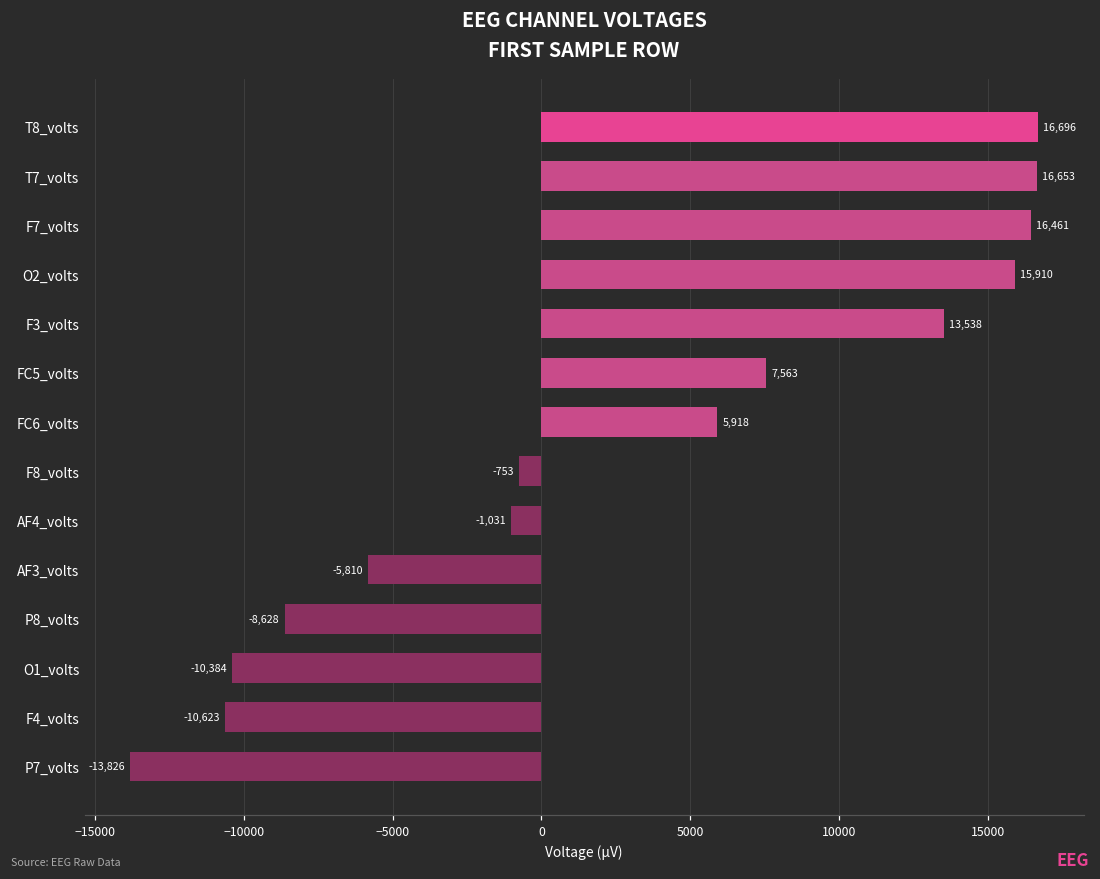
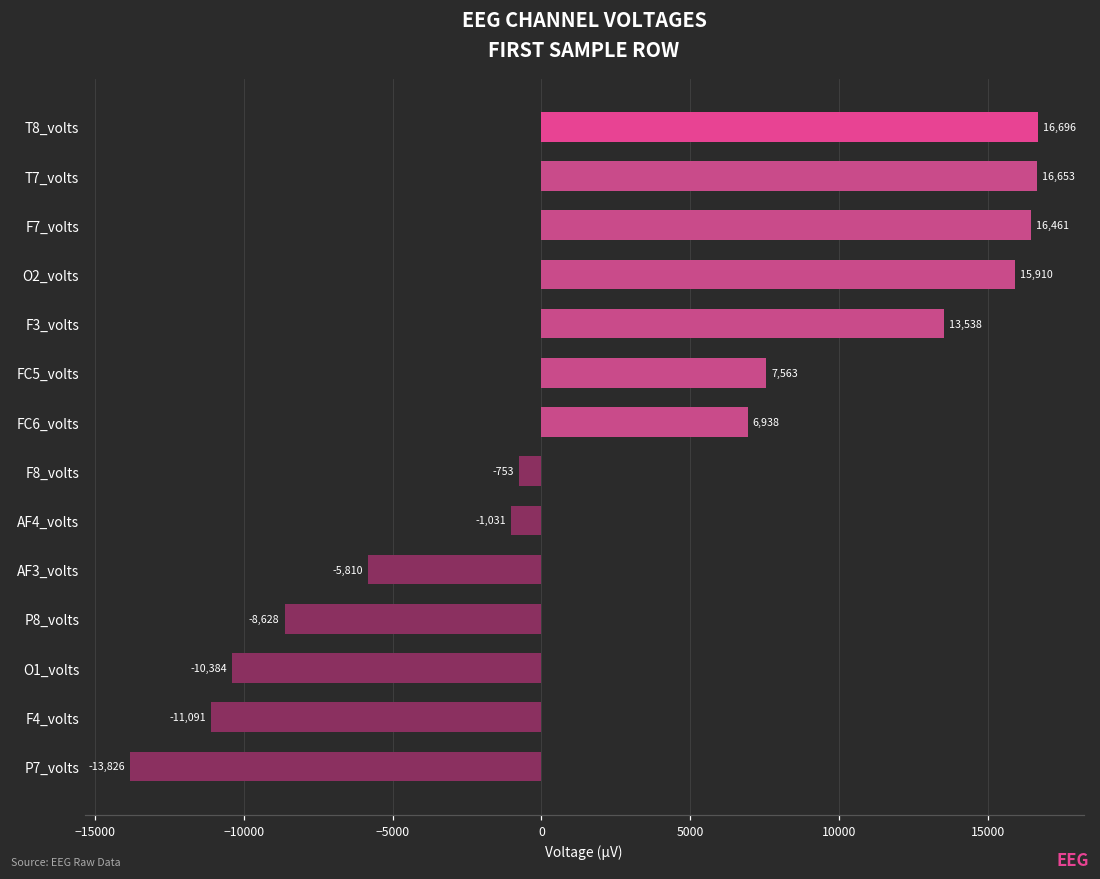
  {
    "T8_volts": "16,696",
    "T7_volts": "16,653",
    "F7_volts": "16,461",
    "O2_volts": "15,910",
    "F3_volts": "13,538",
    "FC5_volts": "7,563",
-   "FC6_volts": "5,918",
+   "FC6_volts": "6,938",
    "F8_volts": "-753",
    "AF4_volts": "-1,031",
    "AF3_volts": "-5,810",
    "P8_volts": "-8,628",
    "O1_volts": "-10,384",
-   "F4_volts": "-10,623",
+   "F4_volts": "-11,091",
    "P7_volts": "-13,826"
  }
